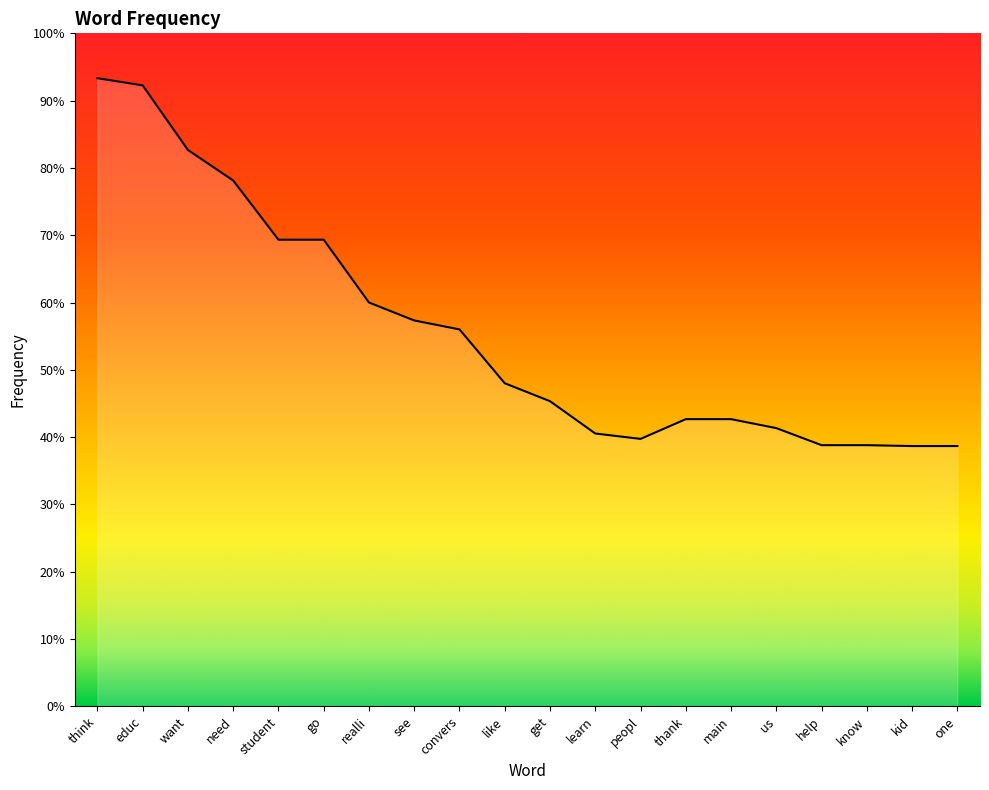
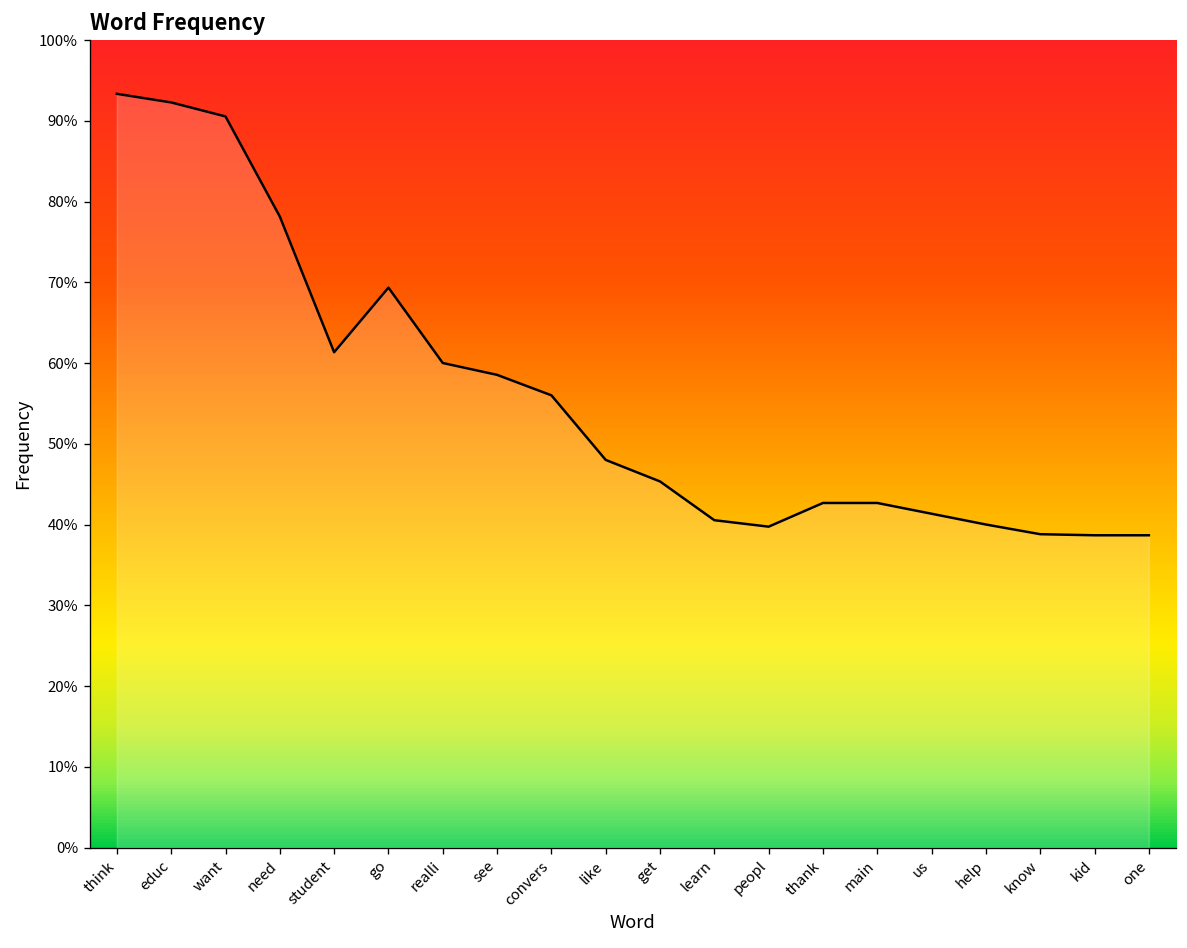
  {
    "think": "93%",
    "educ": "92%",
-   "want": "83%",
+   "want": "91%",
    "need": "78%",
-   "student": "69%",
+   "student": "61%",
    "go": "69%",
    "realli": "60%",
-   "see": "57%",
+   "see": "59%",
    "convers": "56%",
    "like": "48%",
    "get": "45%",
    "learn": "41%",
    "peopl": "40%",
    "thank": "43%",
    "main": "43%",
    "us": "41%",
-   "help": "39%",
+   "help": "40%",
    "know": "39%",
    "kid": "39%",
    "one": "39%"
  }
